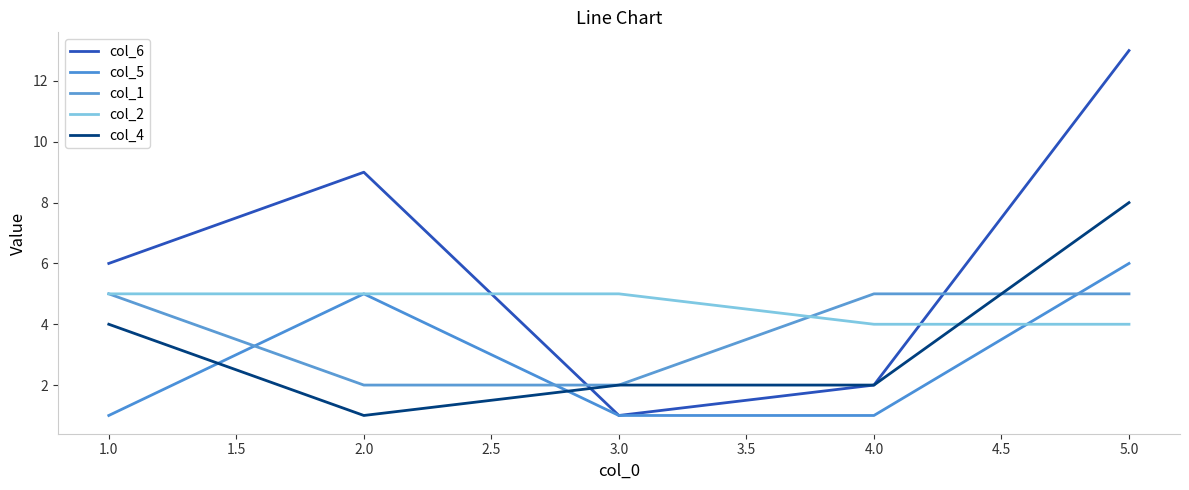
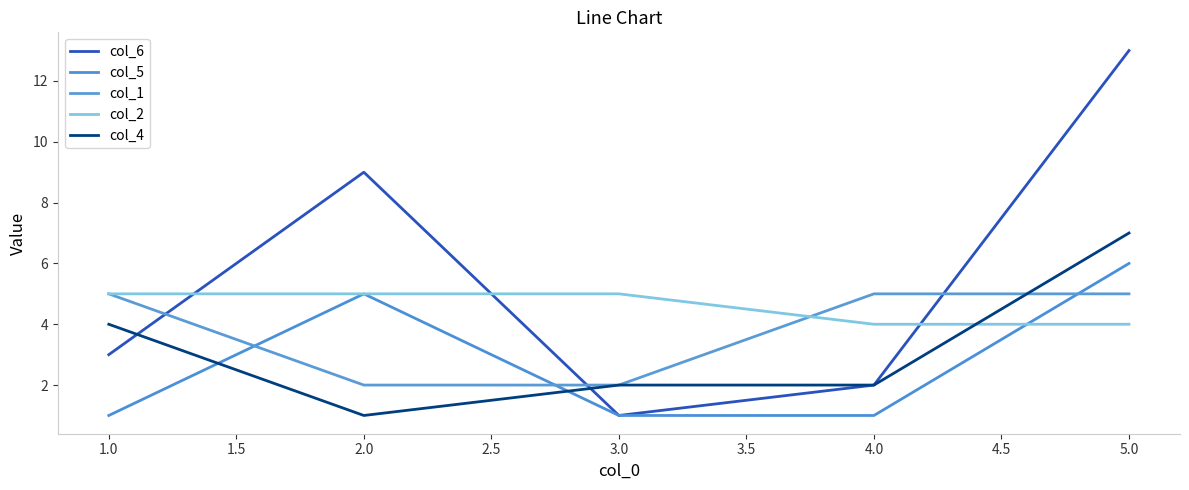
  {
    "col_6": {
-     "1.0": 6,
+     "1.0": 3,
      "2.0": 9,
      "5.0": 13
    },
    "col_4": {
      "1.0": 4,
      "2.0": 1,
-     "5.0": 8
+     "5.0": 7
    }
  }
